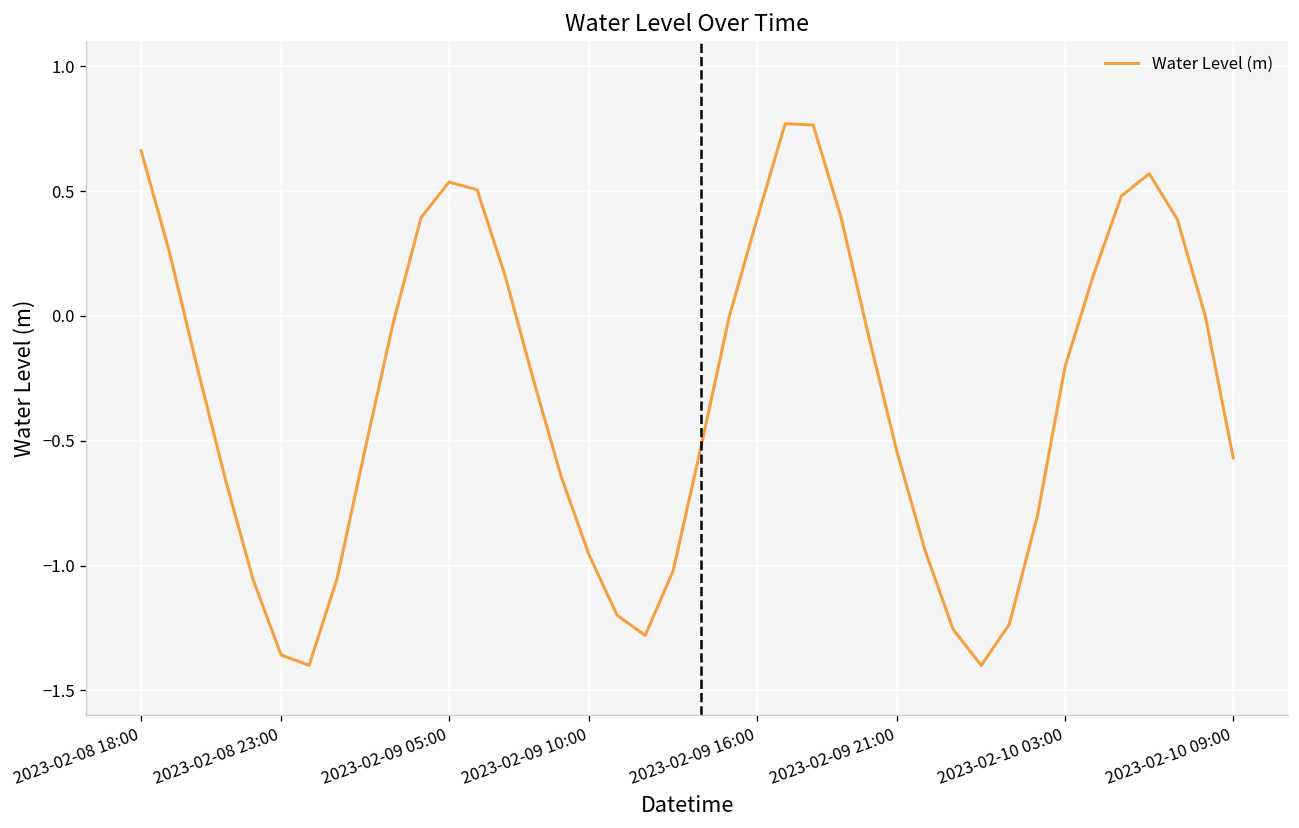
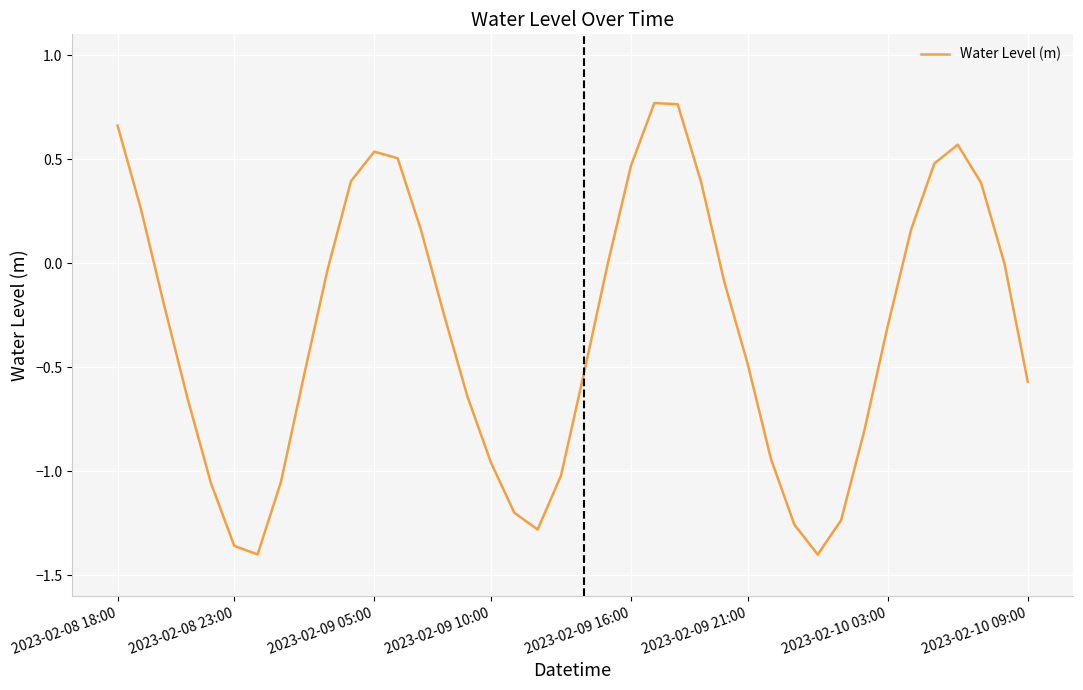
  {
    "2023-02-08 18:00": 0.66,
    "2023-02-08 23:00": -1.36,
    "2023-02-09 05:00": 0.54,
    "2023-02-09 10:00": -0.96,
-   "2023-02-09 16:00": 0.39,
-   "2023-02-09 21:00": -0.55,
-   "2023-02-10 03:00": -0.20,
+   "2023-02-09 16:00": 0.47,
+   "2023-02-09 21:00": -0.48,
+   "2023-02-10 03:00": -0.30,
    "2023-02-10 09:00": -0.57
  }
